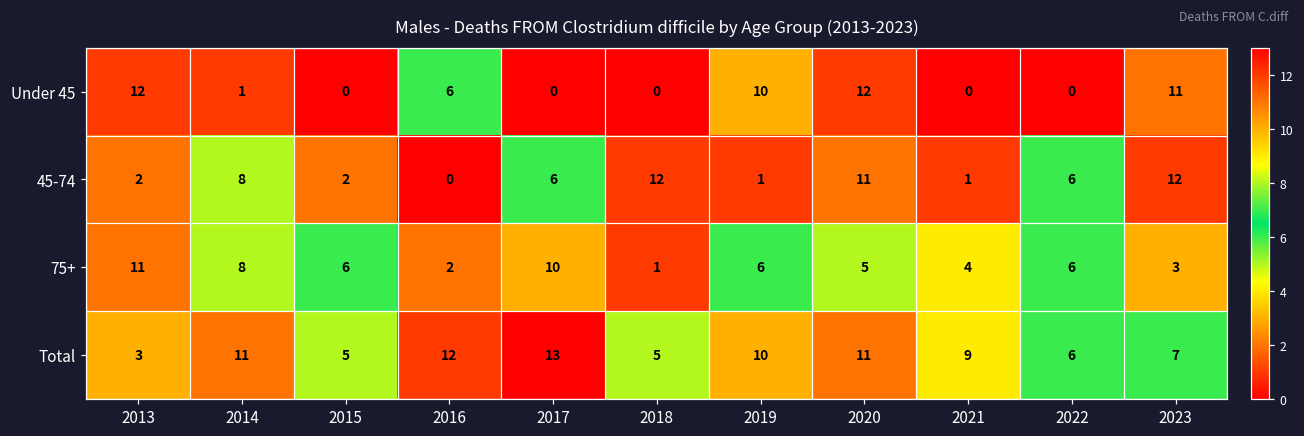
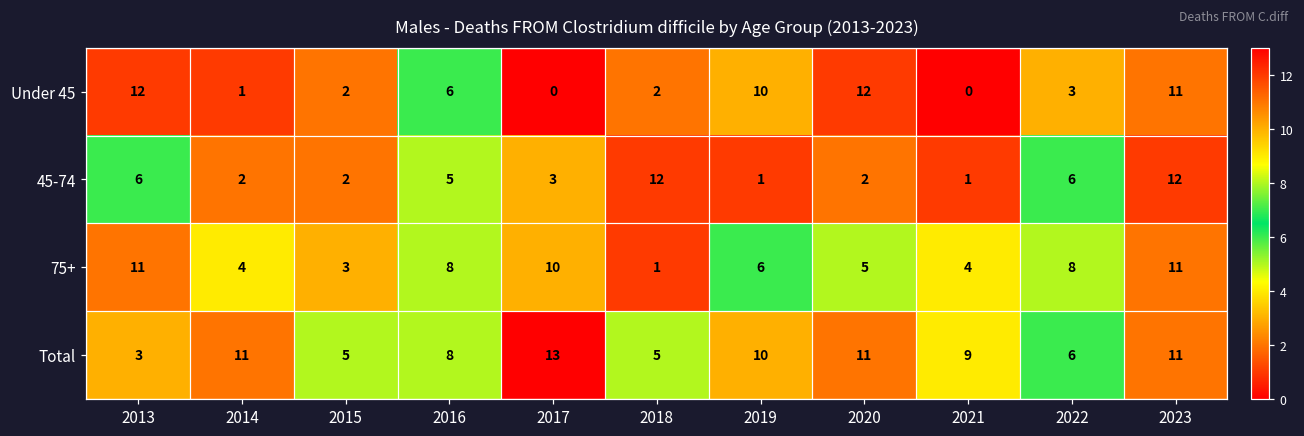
  {
    "Under 45": {
      "2013": 12,
      "2014": 1,
-     "2015": 0,
+     "2015": 2,
      "2016": 6,
      "2017": 0,
-     "2018": 0,
+     "2018": 2,
      "2019": 10,
      "2020": 12,
      "2021": 0,
-     "2022": 0,
+     "2022": 3,
      "2023": 11
    },
    "45-74": {
-     "2013": 2,
-     "2014": 8,
+     "2013": 6,
+     "2014": 2,
      "2015": 2,
-     "2016": 0,
-     "2017": 6,
+     "2016": 5,
+     "2017": 3,
      "2018": 12,
      "2019": 1,
-     "2020": 11,
+     "2020": 2,
      "2021": 1,
      "2022": 6,
      "2023": 12
    },
    "75+": {
      "2013": 11,
-     "2014": 8,
-     "2015": 6,
-     "2016": 2,
+     "2014": 4,
+     "2015": 3,
+     "2016": 8,
      "2017": 10,
      "2018": 1,
      "2019": 6,
      "2020": 5,
      "2021": 4,
-     "2022": 6,
-     "2023": 3
+     "2022": 8,
+     "2023": 11
    },
    "Total": {
      "2013": 3,
      "2014": 11,
      "2015": 5,
-     "2016": 12,
+     "2016": 8,
      "2017": 13,
      "2018": 5,
      "2019": 10,
      "2020": 11,
      "2021": 9,
      "2022": 6,
-     "2023": 7
+     "2023": 11
    }
  }
